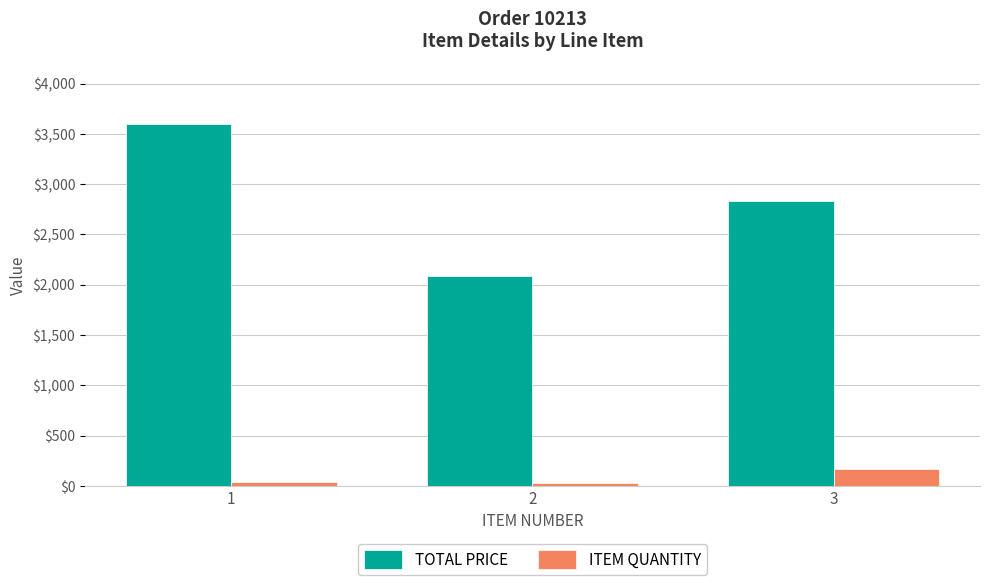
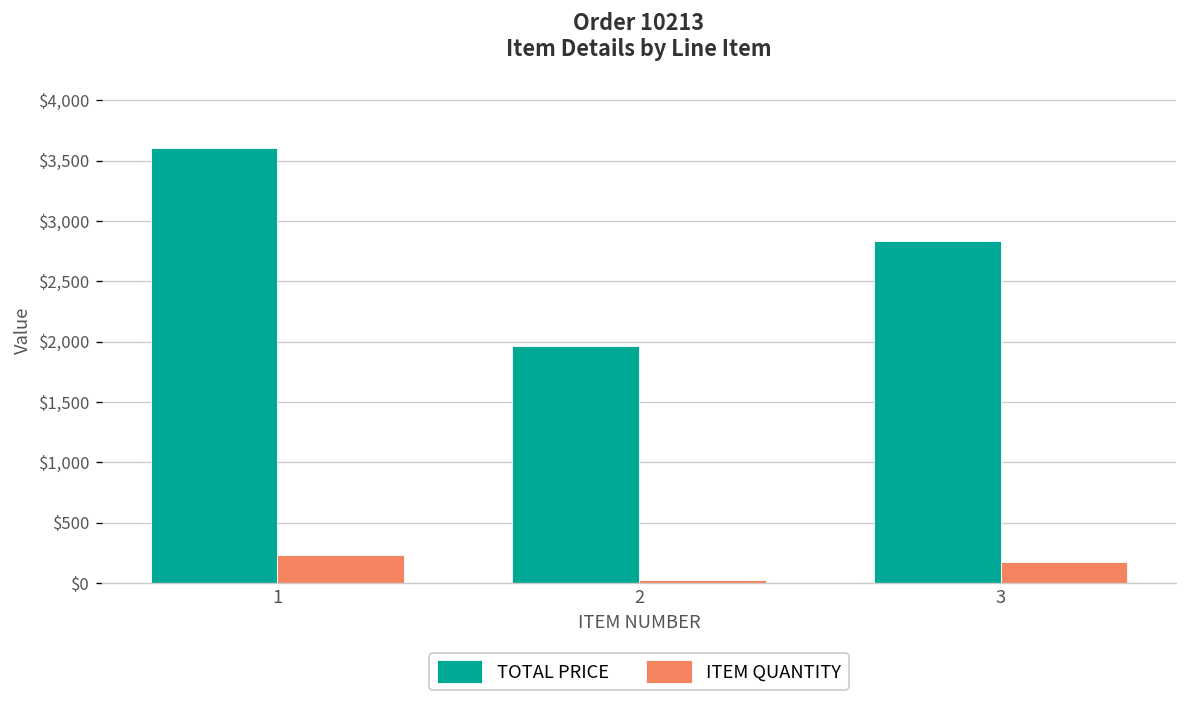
  {
    "TOTAL PRICE": {
      "1": "$3,600",
-     "2": "$2,080",
+     "2": "$1,960",
      "3": "$2,830"
    },
    "ITEM QUANTITY": {
-     "1": "$40",
+     "1": "$240",
      "2": "$30",
      "3": "$170"
    }
  }
